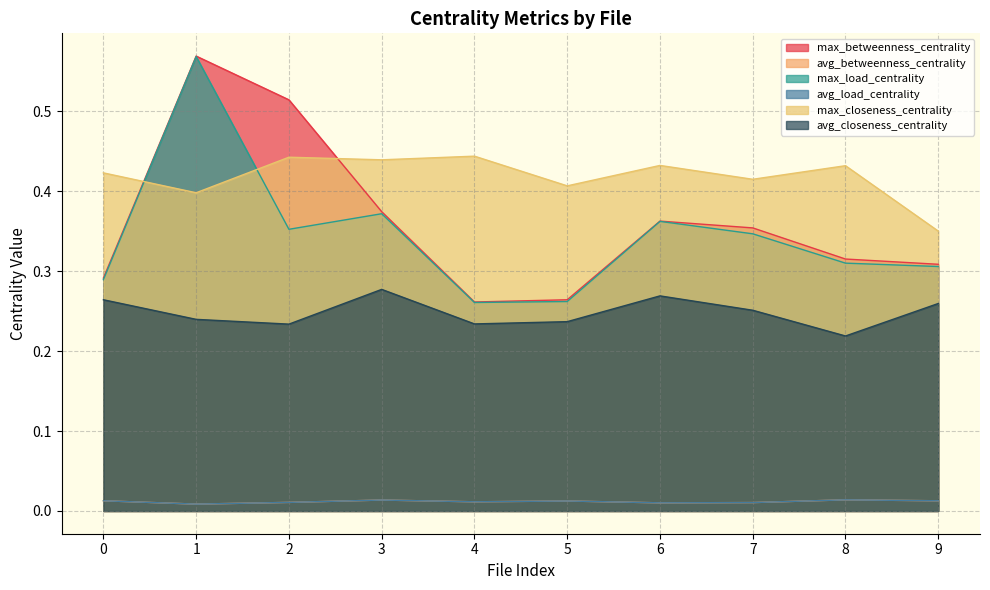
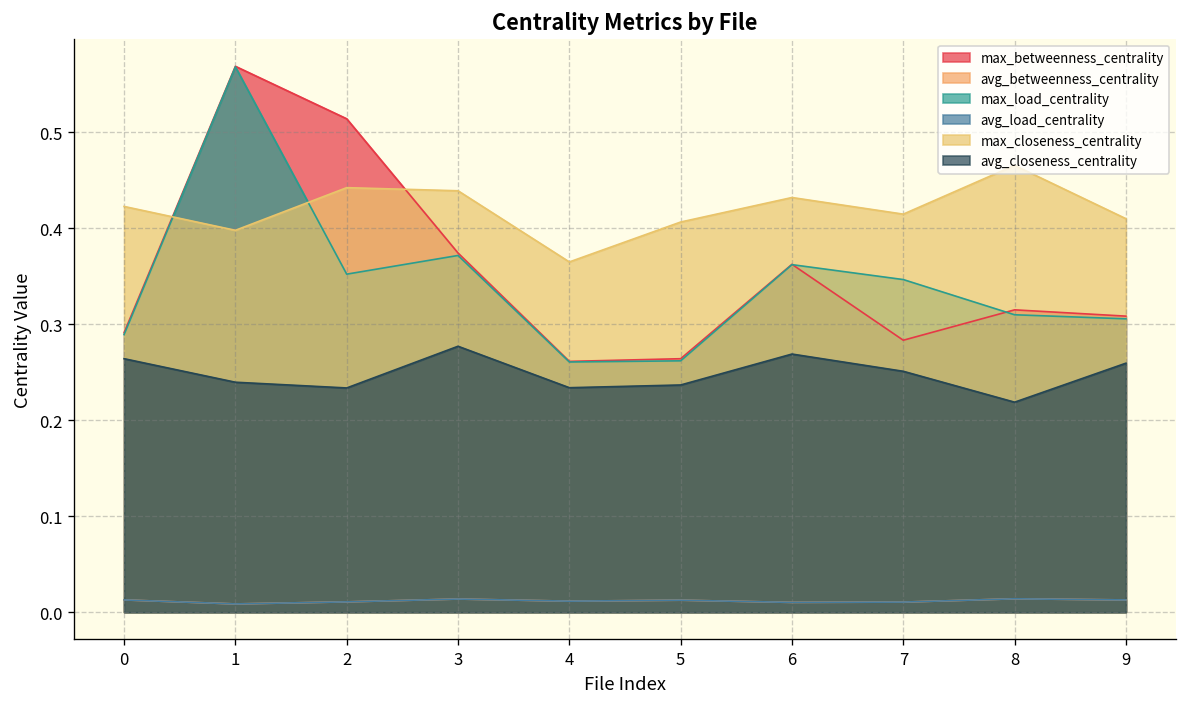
  {
    "max_betweenness_centrality": {
      "2": 0.51,
-     "7": 0.35,
+     "7": 0.28,
      "8": 0.32
    },
    "max_closeness_centrality": {
      "0": 0.42,
      "1": 0.40,
      "2": 0.44,
      "3": 0.44,
-     "4": 0.44,
+     "4": 0.36,
      "5": 0.41,
      "6": 0.43,
      "7": 0.41,
-     "8": 0.43,
-     "9": 0.35
+     "8": 0.47,
+     "9": 0.41
    },
    "avg_closeness_centrality": {
      "0": 0.26,
      "1": 0.24,
      "2": 0.23,
      "3": 0.28,
      "4": 0.23,
      "5": 0.24,
      "6": 0.27,
      "7": 0.25,
      "8": 0.22,
      "9": 0.26
    }
  }
